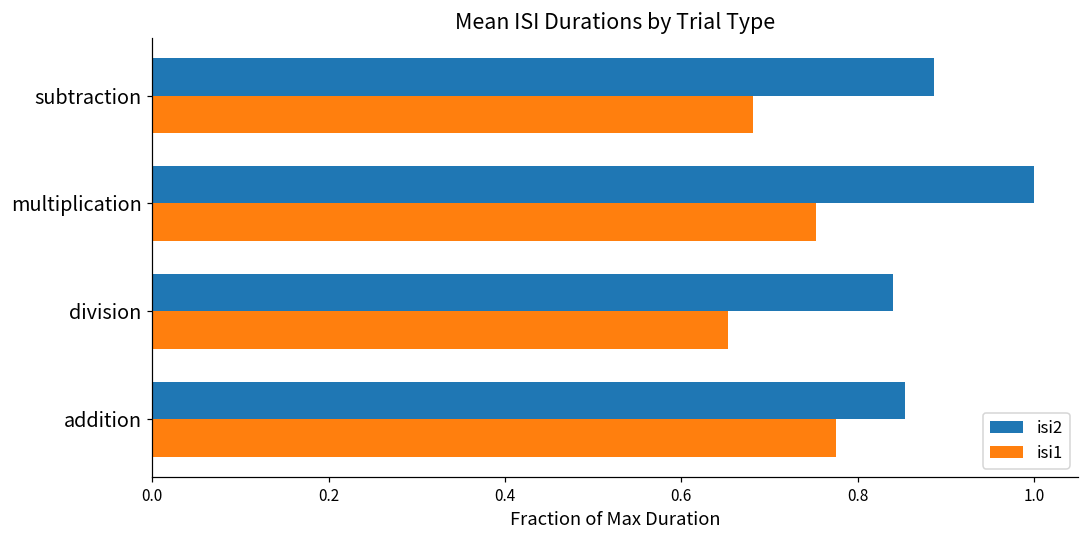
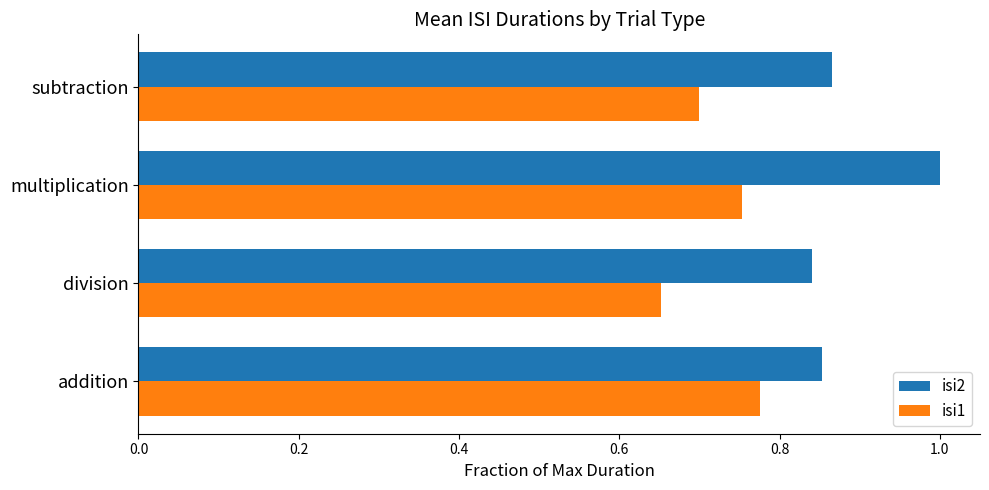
  {
    "isi2": {
-     "subtraction": 0.89,
+     "subtraction": 0.86,
      "multiplication": 1.00,
      "division": 0.84,
      "addition": 0.85
    },
    "isi1": {
-     "subtraction": 0.68,
+     "subtraction": 0.70,
      "multiplication": 0.75,
      "division": 0.65,
      "addition": 0.78
    }
  }
